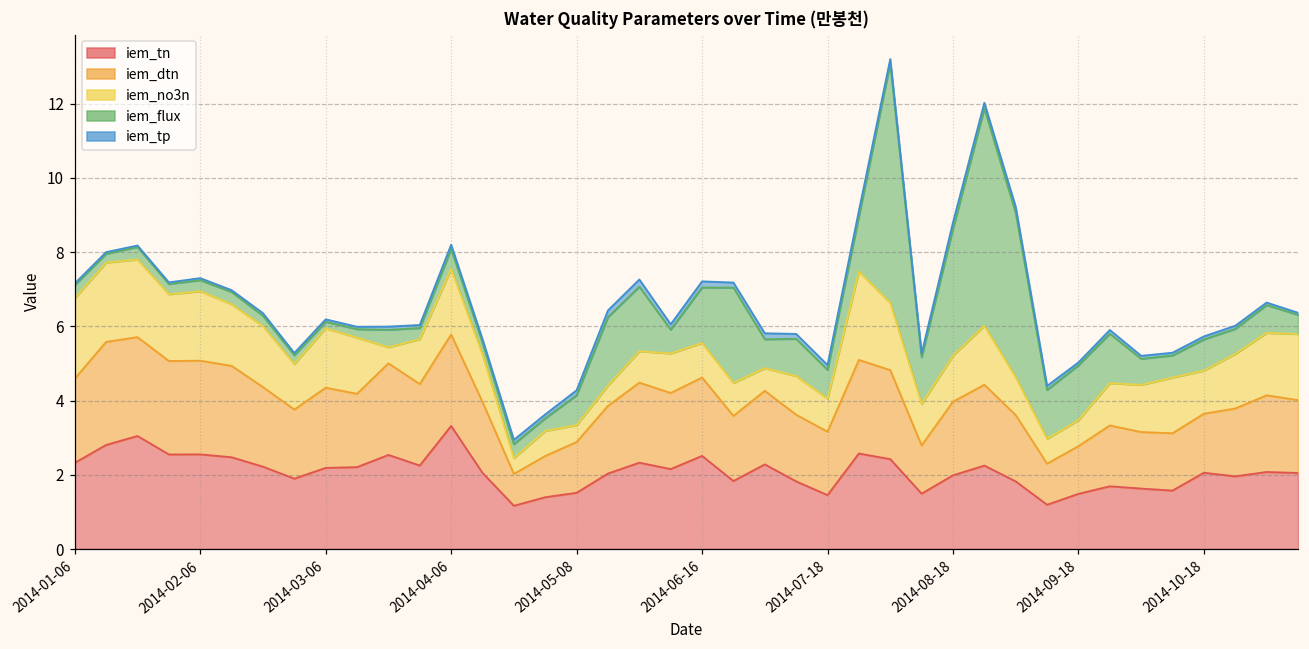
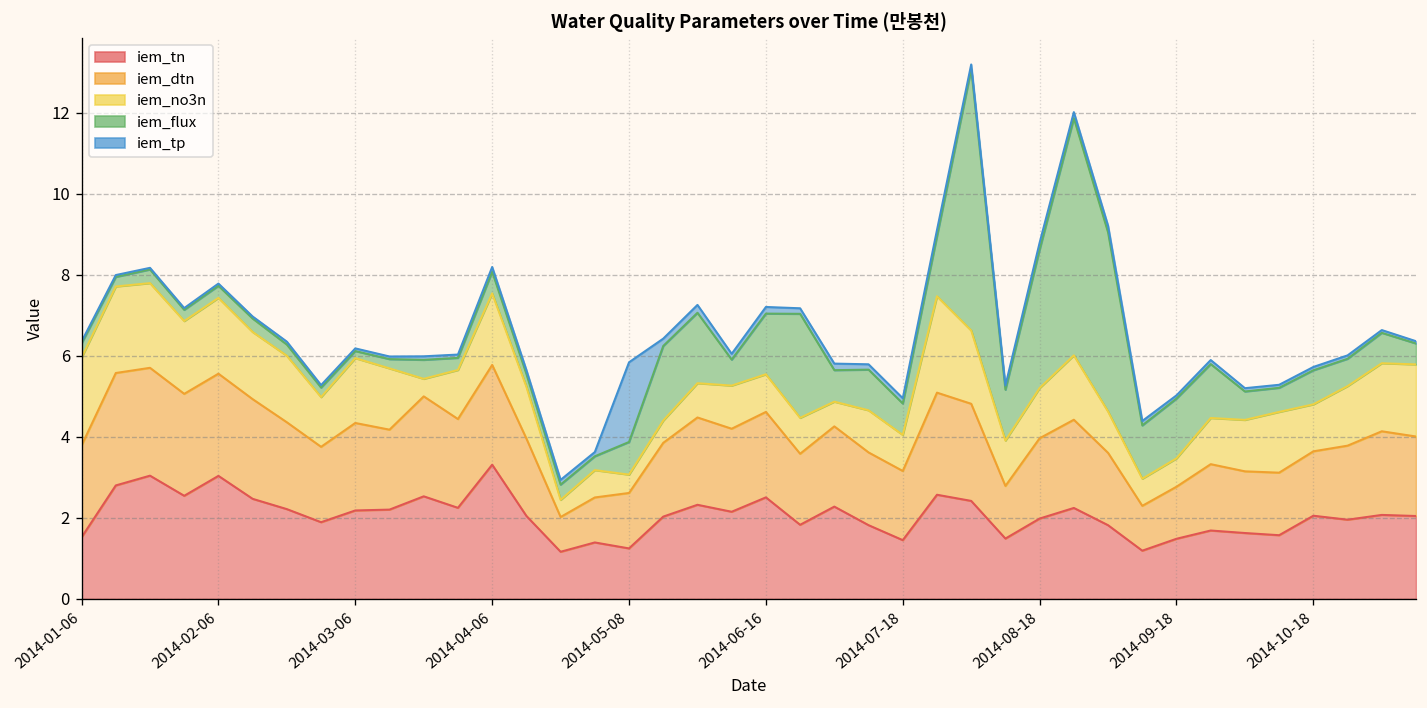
  {
    "iem_tn": {
-     "2014-01-06": 2.3,
-     "2014-02-06": 2.6,
+     "2014-01-06": 1.5,
+     "2014-02-06": 3.0,
      "2014-03-06": 2.2,
      "2014-04-06": 3.3,
-     "2014-05-08": 1.5,
+     "2014-05-08": 1.2,
      "2014-06-16": 2.5,
      "2014-07-18": 1.5,
      "2014-08-18": 2.0,
      "2014-09-18": 1.5,
      "2014-10-18": 2.1
    },
    "iem_flux": {
      "2014-04-06": 0.5,
      "2014-05-08": 0.8,
      "2014-06-16": 1.5,
      "2014-07-18": 0.8,
      "2014-08-18": 3.4,
      "2014-09-18": 1.5,
      "2014-10-18": 0.8
    },
    "iem_tp": {
      "2014-04-06": 0.1,
-     "2014-05-08": 0.1,
+     "2014-05-08": 2.0,
      "2014-06-16": 0.2,
      "2014-07-18": 0.1,
      "2014-08-18": 0.2,
      "2014-09-18": 0.1,
      "2014-10-18": 0.1
    }
  }
